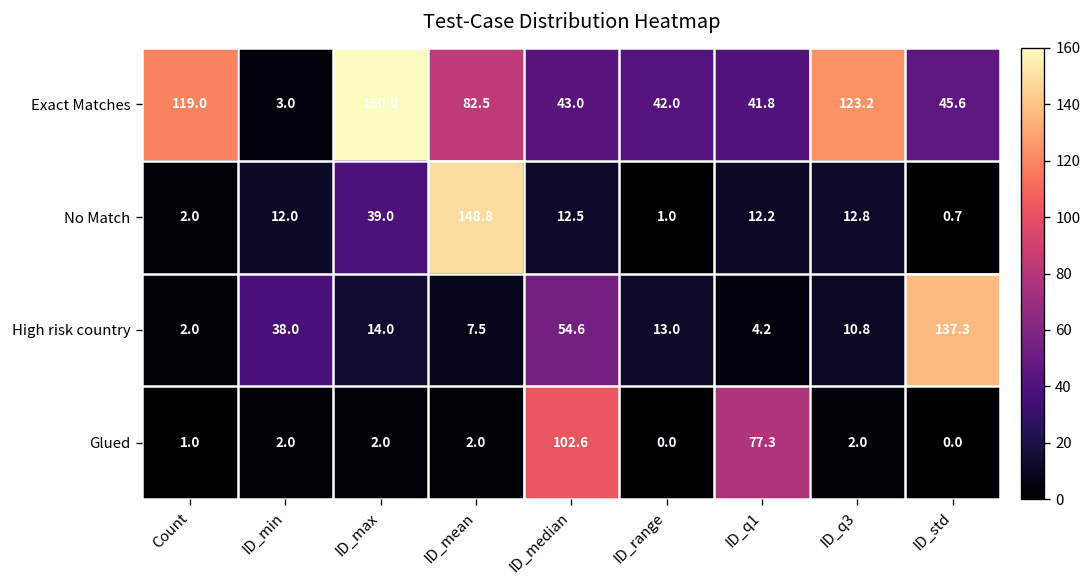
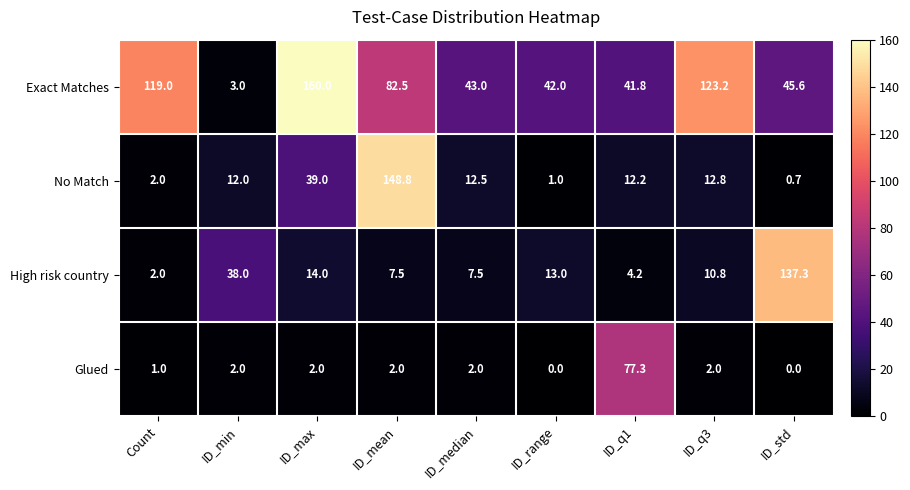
  {
    "Exact Matches": {
      "Count": 119.0,
      "ID_min": 3.0,
      "ID_max": 160.0,
      "ID_mean": 82.5,
      "ID_median": 43.0,
      "ID_range": 42.0,
      "ID_q1": 41.8,
      "ID_q3": 123.2,
      "ID_std": 45.6
    },
    "No Match": {
      "Count": 2.0,
      "ID_min": 12.0,
      "ID_max": 39.0,
      "ID_mean": 148.8,
      "ID_median": 12.5,
      "ID_range": 1.0,
      "ID_q1": 12.2,
      "ID_q3": 12.8,
      "ID_std": 0.7
    },
    "High risk country": {
      "Count": 2.0,
      "ID_min": 38.0,
      "ID_max": 14.0,
      "ID_mean": 7.5,
-     "ID_median": 54.6,
+     "ID_median": 7.5,
      "ID_range": 13.0,
      "ID_q1": 4.2,
      "ID_q3": 10.8,
      "ID_std": 137.3
    },
    "Glued": {
      "Count": 1.0,
      "ID_min": 2.0,
      "ID_max": 2.0,
      "ID_mean": 2.0,
-     "ID_median": 102.6,
+     "ID_median": 2.0,
      "ID_range": 0.0,
      "ID_q1": 77.3,
      "ID_q3": 2.0,
      "ID_std": 0.0
    }
  }
